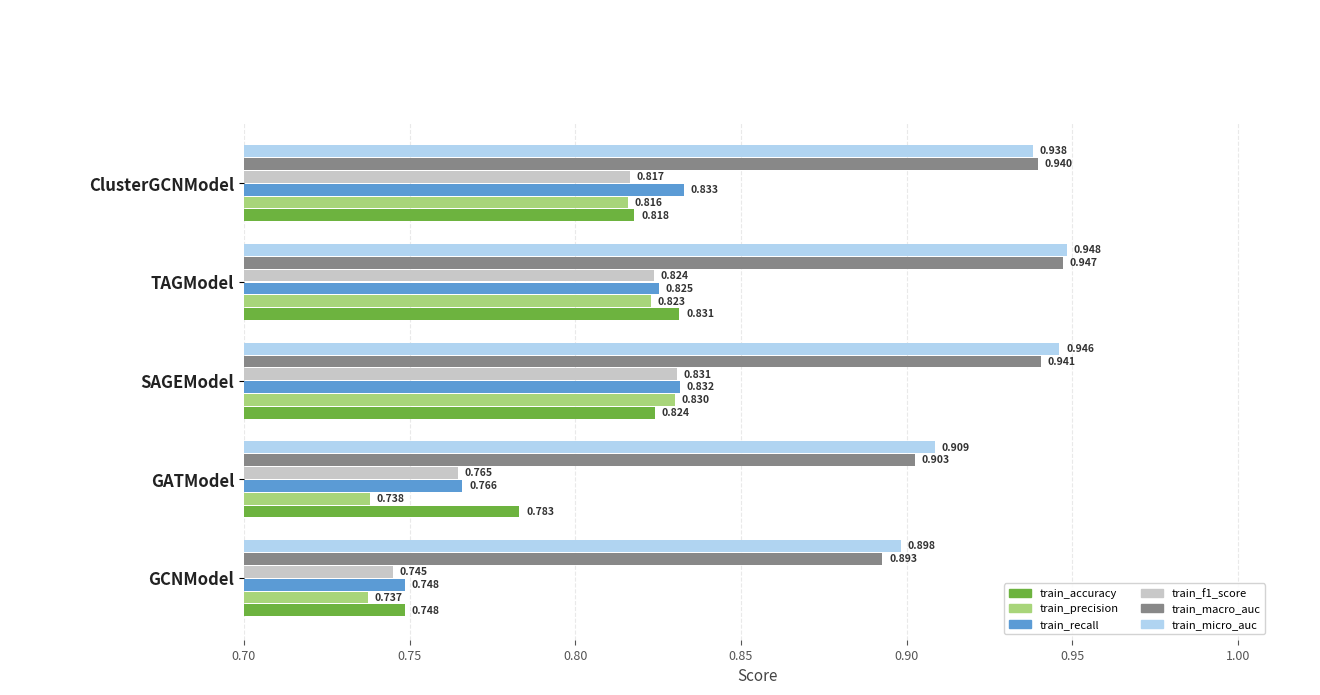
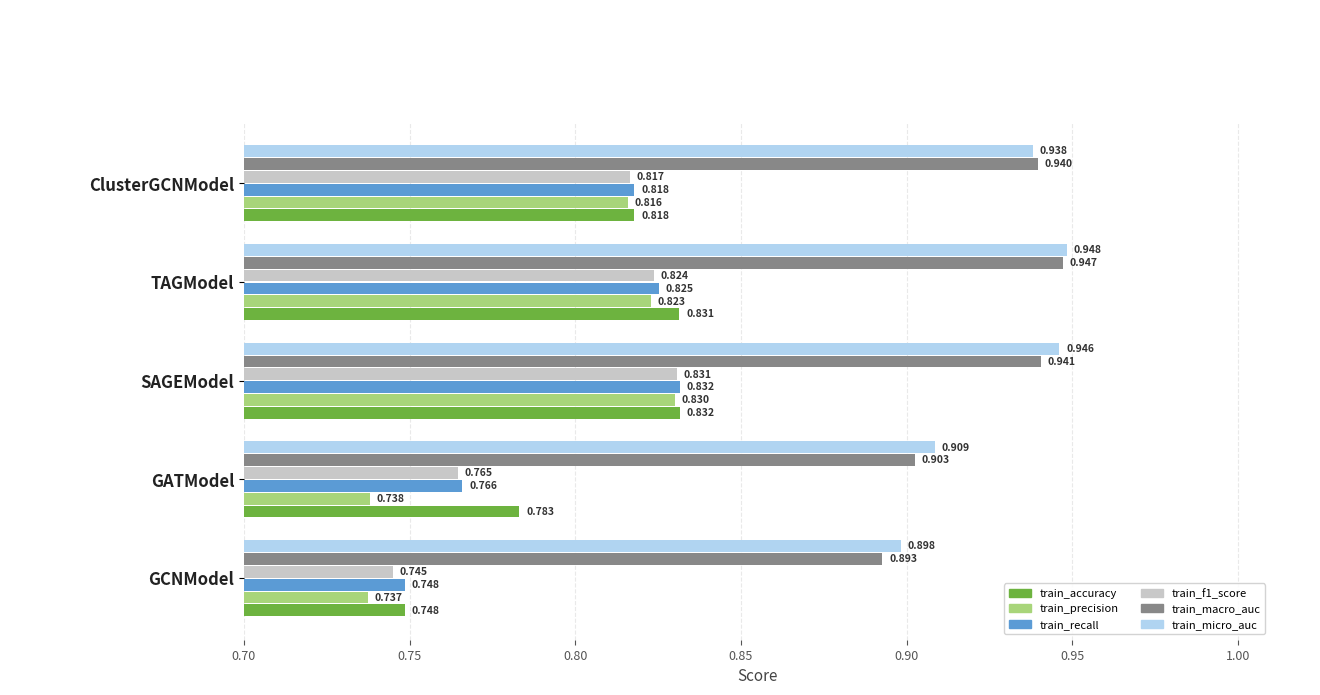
  {
    "train_accuracy": {
      "ClusterGCNModel": 0.818,
      "TAGModel": 0.831,
-     "SAGEModel": 0.824,
+     "SAGEModel": 0.832,
      "GATModel": 0.783,
      "GCNModel": 0.748
    },
    "train_precision": {
      "ClusterGCNModel": 0.816,
      "TAGModel": 0.823,
      "SAGEModel": 0.830,
      "GATModel": 0.738,
      "GCNModel": 0.737
    },
    "train_recall": {
-     "ClusterGCNModel": 0.833,
+     "ClusterGCNModel": 0.818,
      "TAGModel": 0.825,
      "SAGEModel": 0.832,
      "GATModel": 0.766,
      "GCNModel": 0.748
    },
    "train_macro_auc": {
      "ClusterGCNModel": 0.940,
      "TAGModel": 0.947,
      "SAGEModel": 0.941,
      "GATModel": 0.903,
      "GCNModel": 0.893
    }
  }
